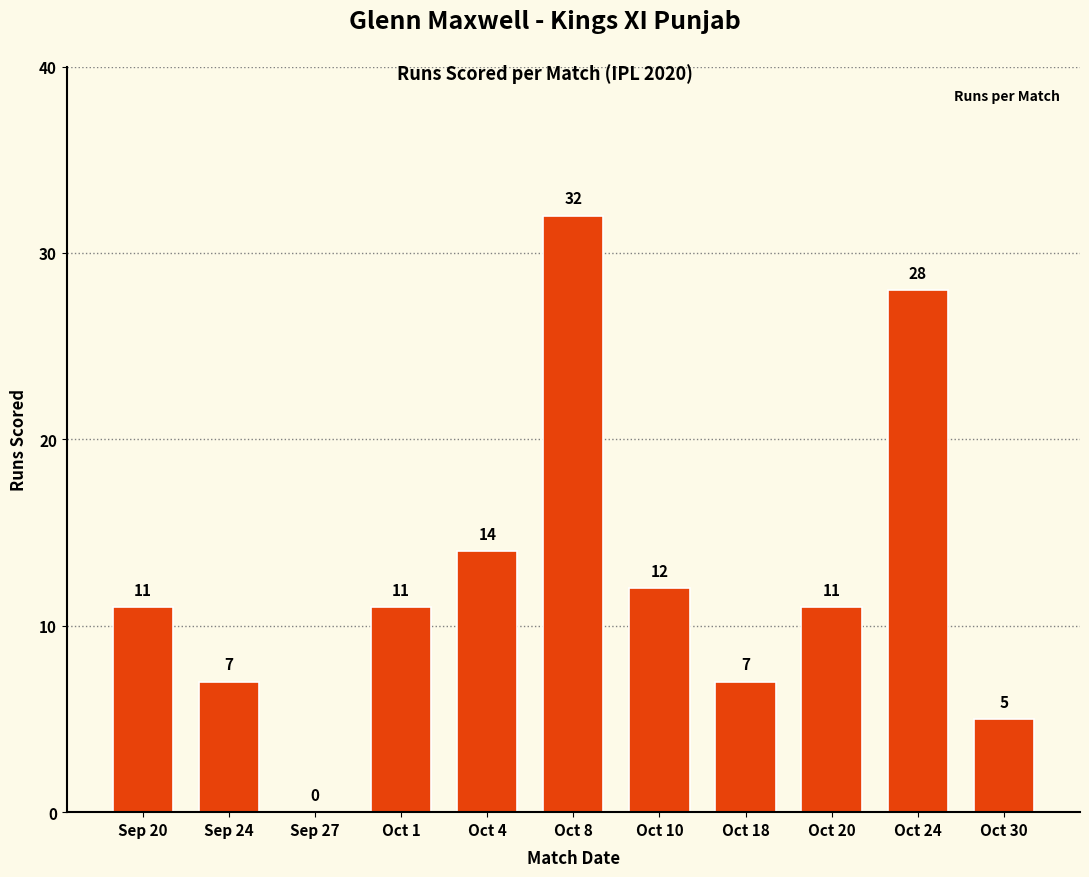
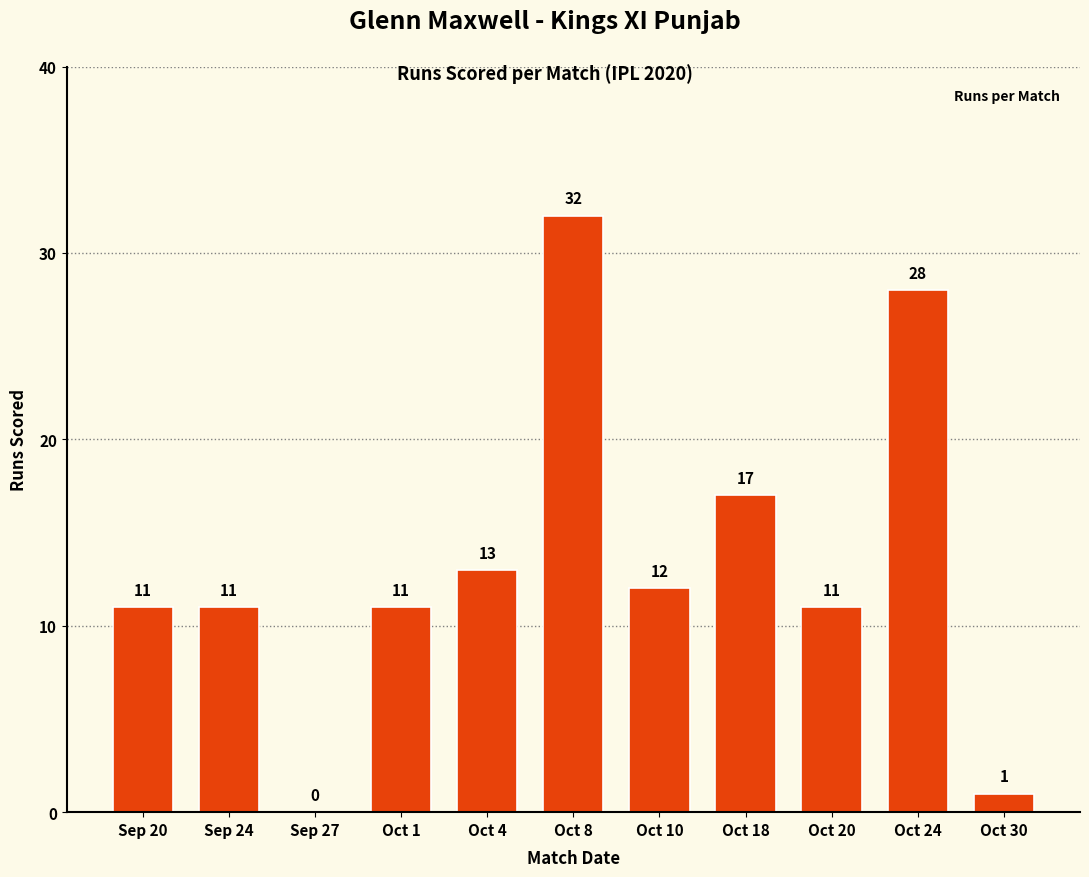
  {
    "Sep 20": 11,
-   "Sep 24": 7,
+   "Sep 24": 11,
    "Sep 27": 0,
    "Oct 1": 11,
-   "Oct 4": 14,
+   "Oct 4": 13,
    "Oct 8": 32,
    "Oct 10": 12,
-   "Oct 18": 7,
+   "Oct 18": 17,
    "Oct 20": 11,
    "Oct 24": 28,
-   "Oct 30": 5
+   "Oct 30": 1
  }
